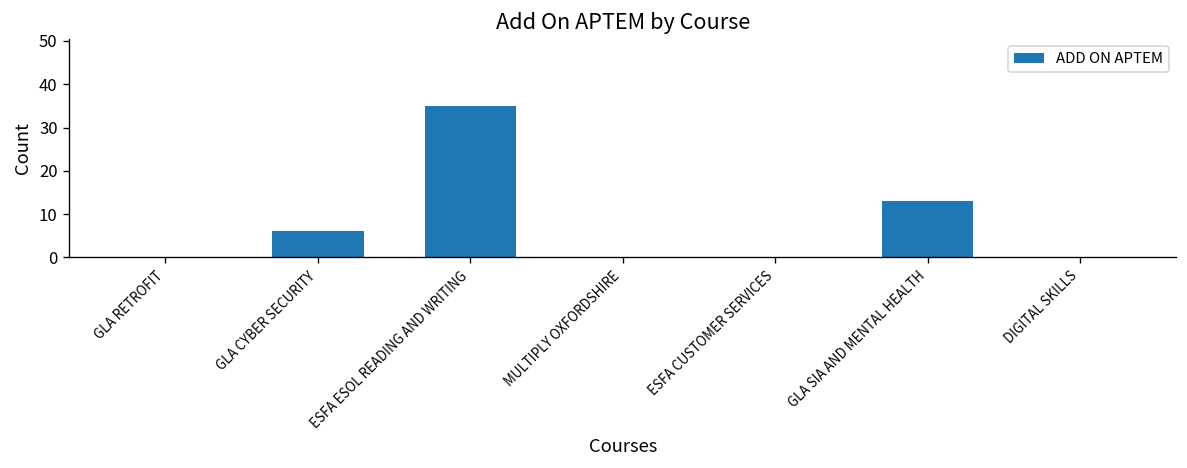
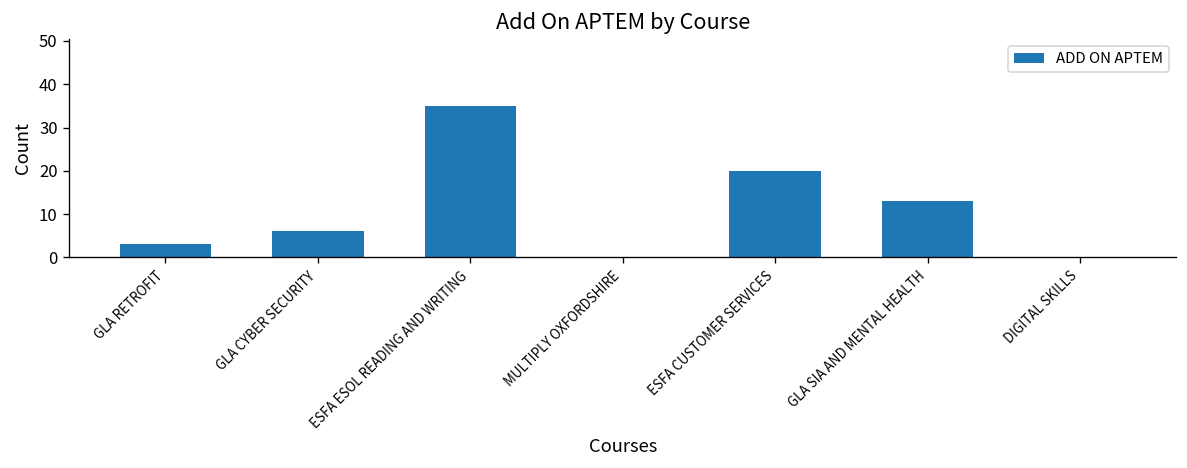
  {
-   "GLA RETROFIT": 0,
+   "GLA RETROFIT": 3,
    "GLA CYBER SECURITY": 6,
    "ESFA ESOL READING AND WRITING": 35,
    "MULTIPLY OXFORDSHIRE": 0,
-   "ESFA CUSTOMER SERVICES": 0,
+   "ESFA CUSTOMER SERVICES": 20,
    "GLA SIA AND MENTAL HEALTH": 13,
    "DIGITAL SKILLS": 0
  }
